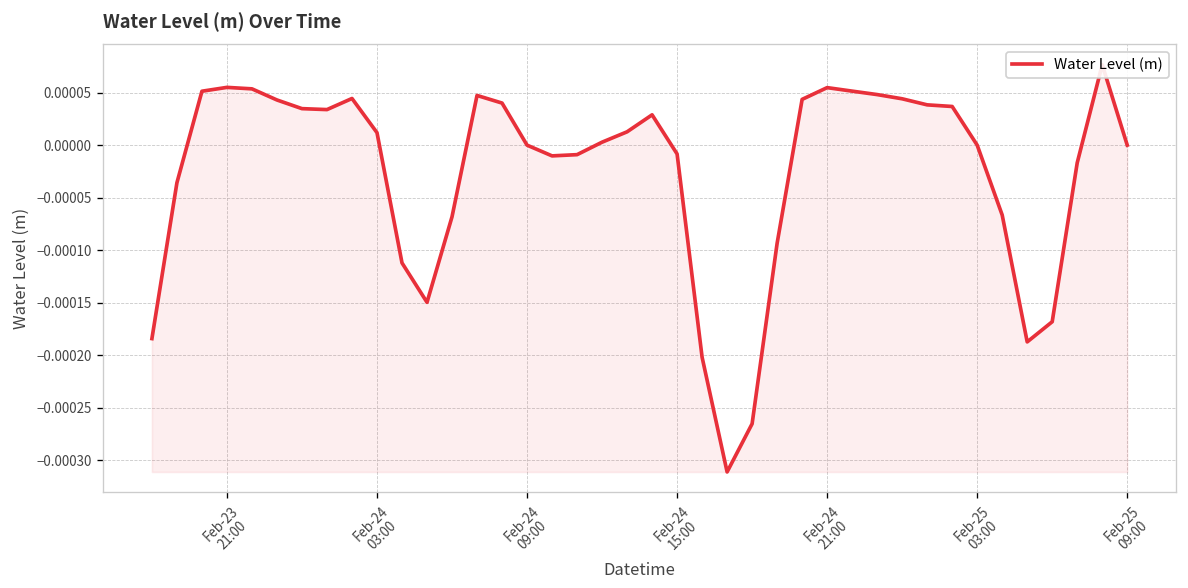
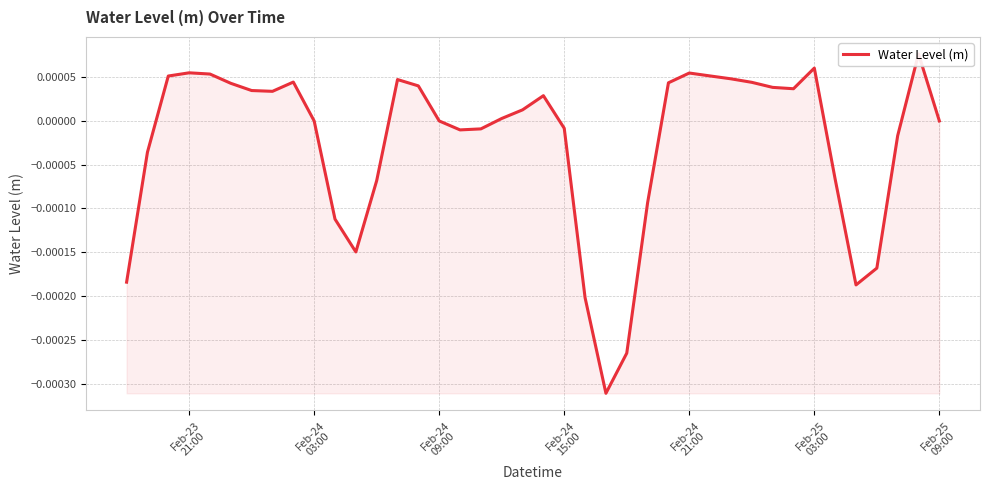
  {
    "Feb-23 21:00": 0.00005,
-   "Feb-24 03:00": 0.00001,
+   "Feb-24 03:00": 0.00000,
    "Feb-24 09:00": 0.00000,
    "Feb-24 15:00": -0.00001,
    "Feb-24 21:00": 0.00005,
-   "Feb-25 03:00": 0.0000,
+   "Feb-25 03:00": 0.0001,
    "Feb-25 09:00": 0.00000
  }
